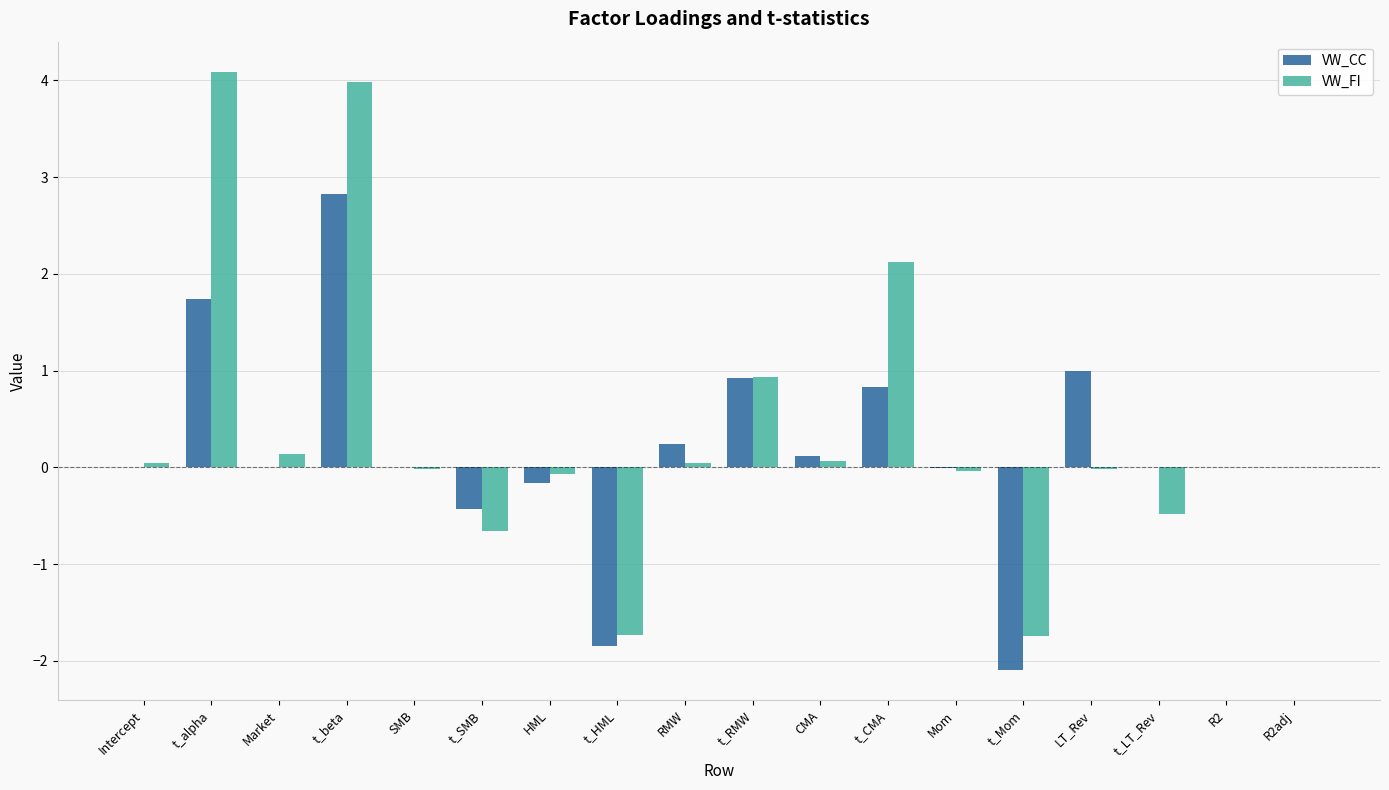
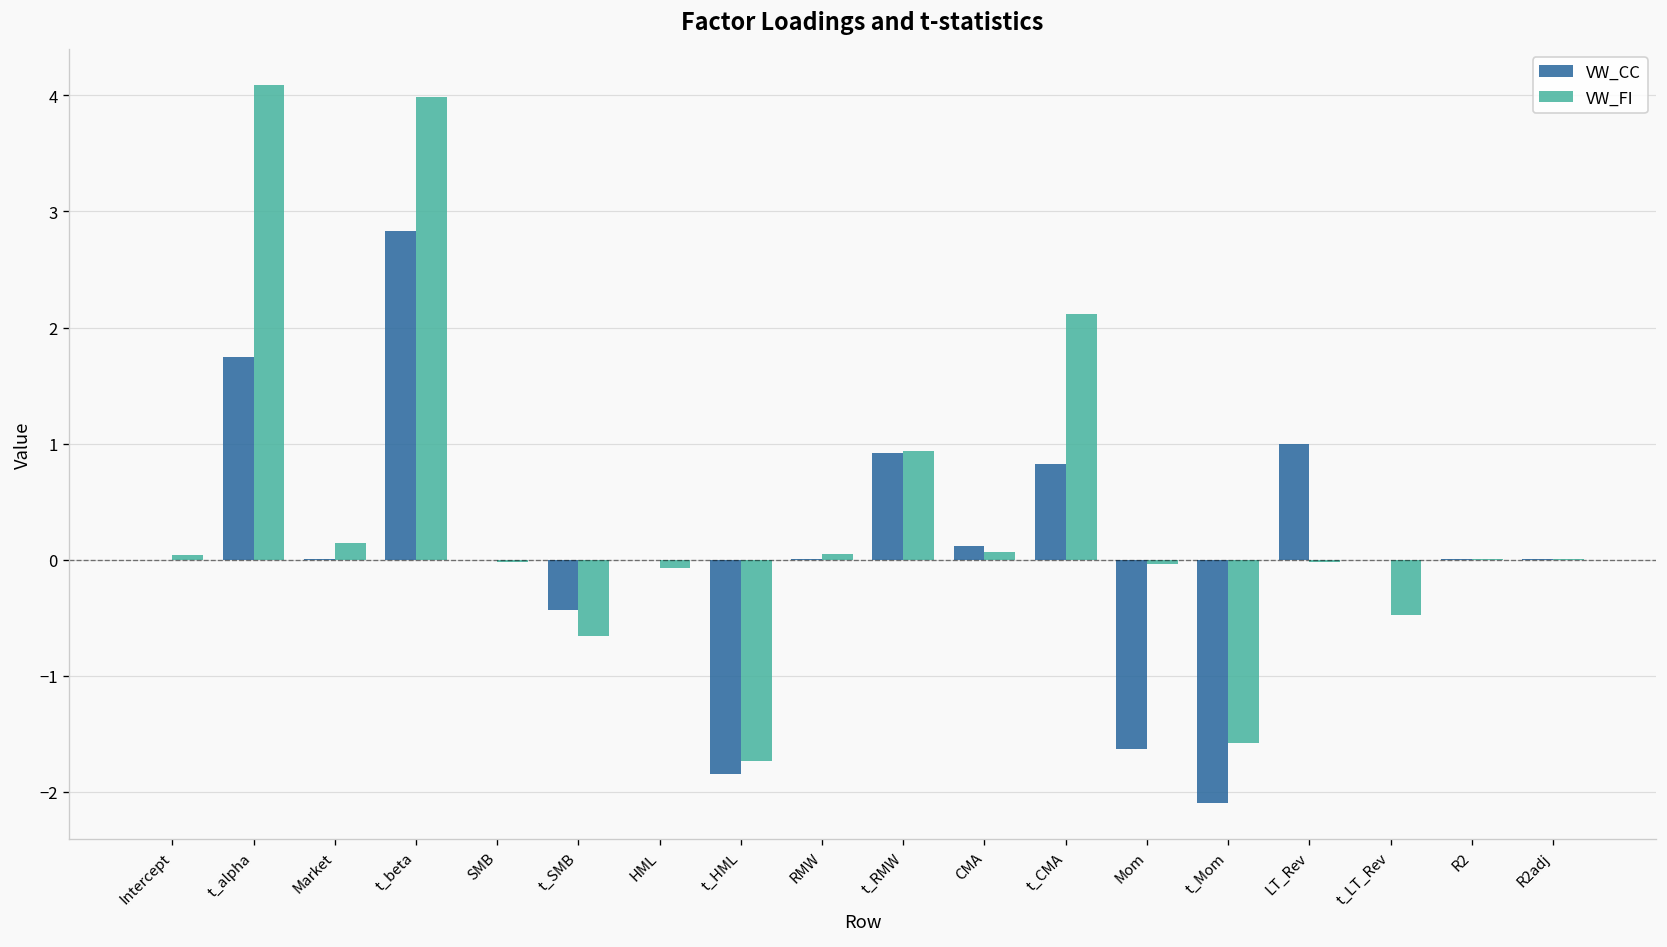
  {
    "VW_CC": {
      "t_alpha": 1.7,
      "t_beta": 2.8,
      "t_SMB": -0.4,
-     "HML": -0.2,
+     "HML": 0.0,
      "t_HML": -1.8,
-     "RMW": 0.2,
+     "RMW": 0.0,
      "t_RMW": 0.9,
      "CMA": 0.1,
      "t_CMA": 0.8,
-     "Mom": 0.0,
+     "Mom": -1.6,
      "t_Mom": -2.1,
      "LT_Rev": 1.0
    },
    "VW_FI": {
      "Intercept": 0.0,
      "t_alpha": 4.1,
      "Market": 0.1,
      "t_beta": 4.0,
      "t_SMB": -0.7,
      "HML": -0.1,
      "t_HML": -1.7,
      "RMW": 0.0,
      "t_RMW": 0.9,
      "CMA": 0.1,
      "t_CMA": 2.1,
      "Mom": 0.0,
-     "t_Mom": -1.7,
+     "t_Mom": -1.6,
      "t_LT_Rev": -0.5
    }
  }
